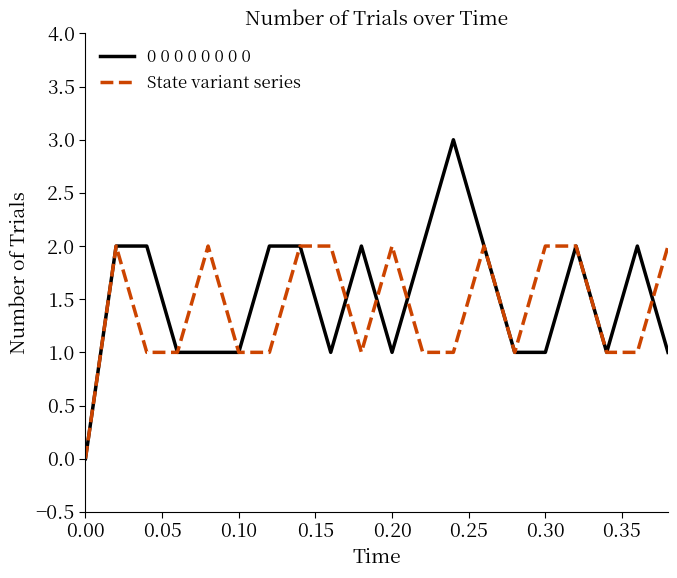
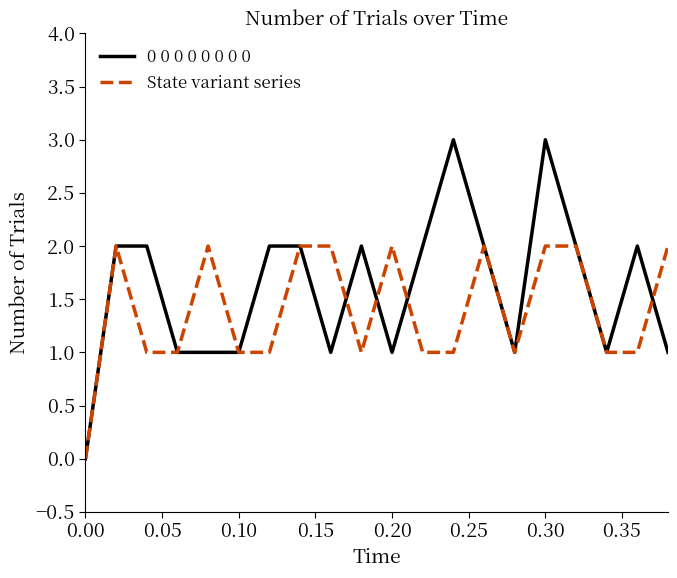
  {
    "0 0 0 0 0 0 0 0": {
      "0.20": 1,
-     "0.30": 1
+     "0.30": 3
    },
    "State variant series": {
      "0.20": 2,
      "0.30": 2
    }
  }
